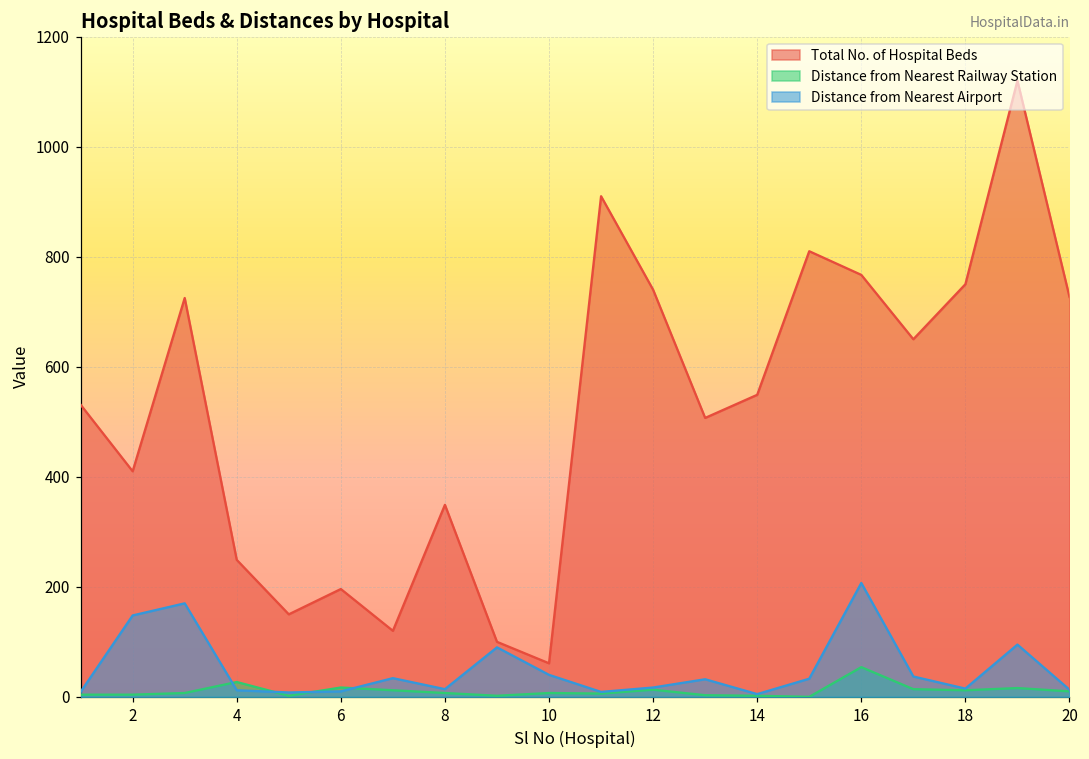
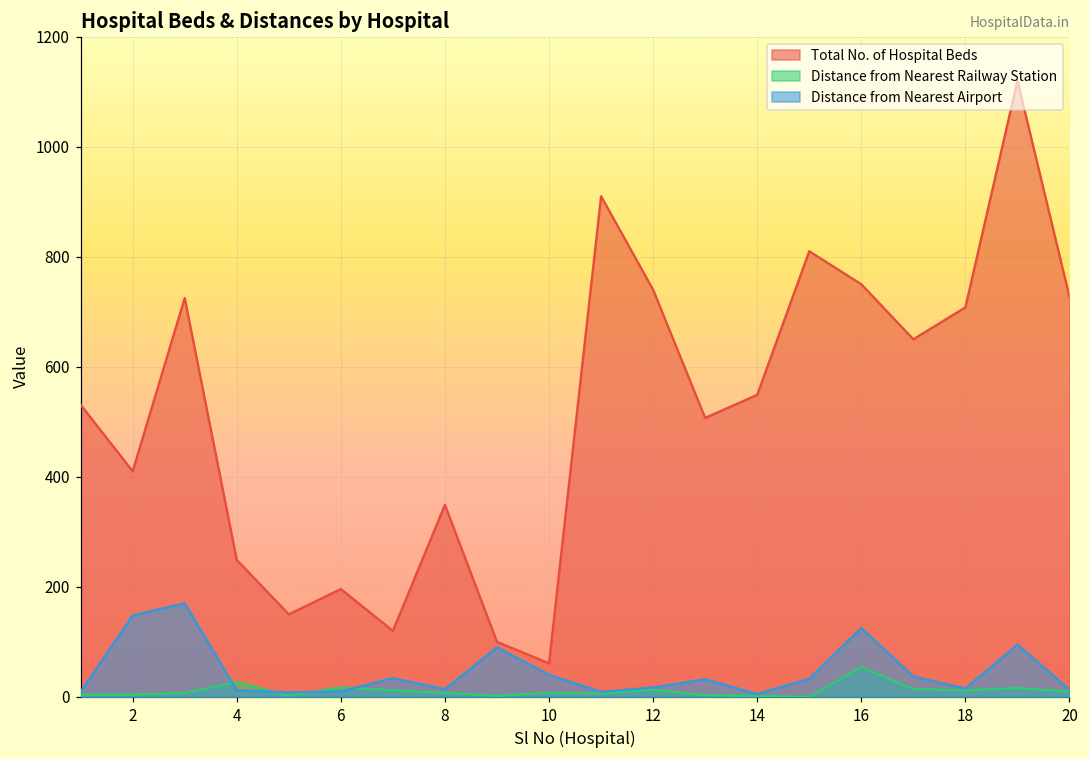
  {
    "Total No. of Hospital Beds": {
      "2": 410,
      "4": 250,
      "6": 200,
      "8": 350,
      "10": 60,
      "12": 740,
      "14": 550,
-     "16": 770,
-     "18": 750,
+     "16": 750,
+     "18": 710,
      "20": 730
    },
    "Distance from Nearest Railway Station": {
      "2": 0,
      "4": 30,
      "6": 20,
      "8": 10,
      "10": 10,
      "16": 50
    },
    "Distance from Nearest Airport": {
      "2": 150,
      "4": 10,
      "6": 10,
      "8": 10,
      "10": 40,
-     "16": 210
+     "16": 130
    }
  }
